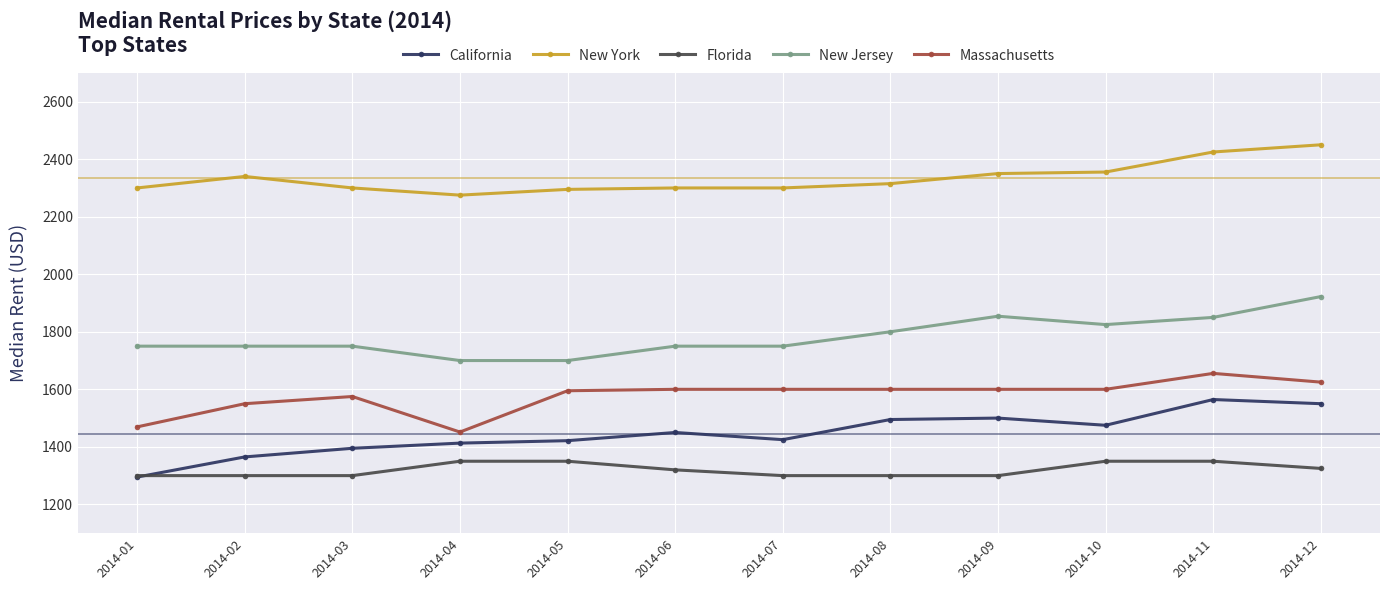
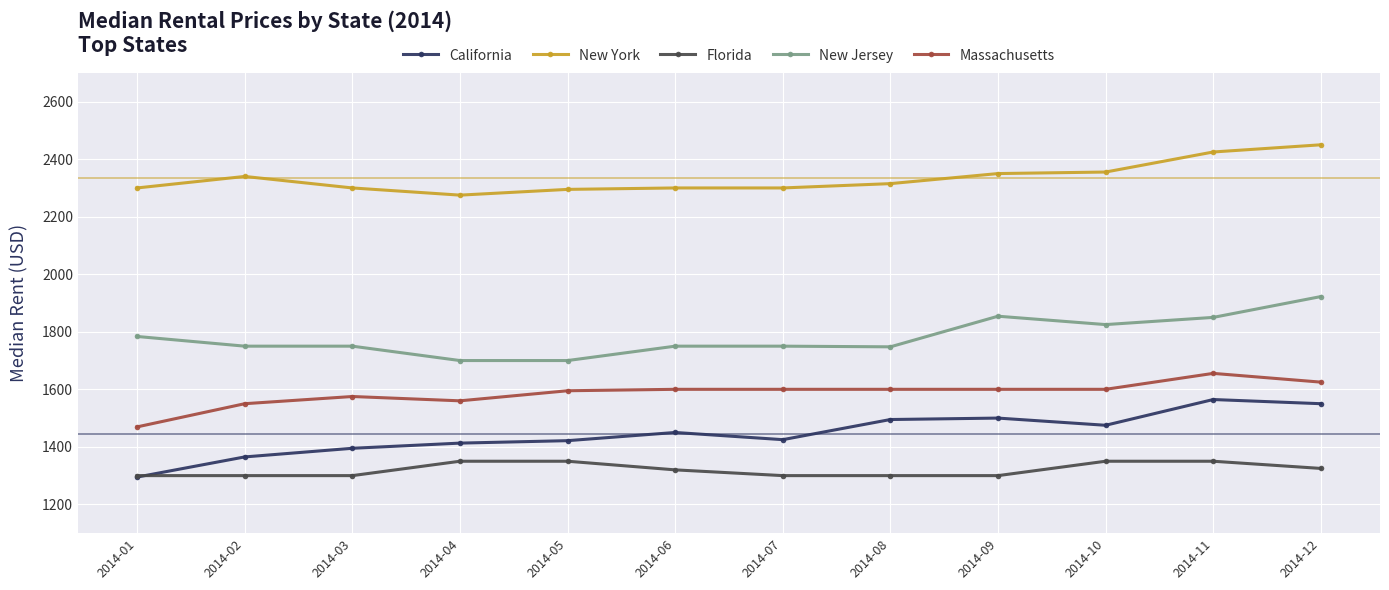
  {
    "New York": {
      "2014-01": 2300,
      "2014-02": 2340,
      "2014-03": 2300,
      "2014-04": 2280,
      "2014-05": 2300,
      "2014-06": 2300,
      "2014-07": 2300,
      "2014-08": 2320,
      "2014-09": 2350,
      "2014-10": 2360,
      "2014-11": 2430,
      "2014-12": 2450
    },
    "New Jersey": {
-     "2014-01": 1750,
+     "2014-01": 1780,
      "2014-02": 1750,
      "2014-03": 1750,
      "2014-04": 1700,
      "2014-05": 1700,
      "2014-06": 1750,
      "2014-07": 1750,
-     "2014-08": 1800,
+     "2014-08": 1750,
      "2014-09": 1850,
      "2014-10": 1830,
      "2014-11": 1850,
      "2014-12": 1920
    },
    "Massachusetts": {
      "2014-01": 1470,
      "2014-02": 1550,
      "2014-03": 1580,
-     "2014-04": 1450,
+     "2014-04": 1560,
      "2014-05": 1600,
      "2014-06": 1600,
      "2014-07": 1600,
      "2014-08": 1600,
      "2014-09": 1600,
      "2014-10": 1600,
      "2014-11": 1660,
      "2014-12": 1630
    }
  }
